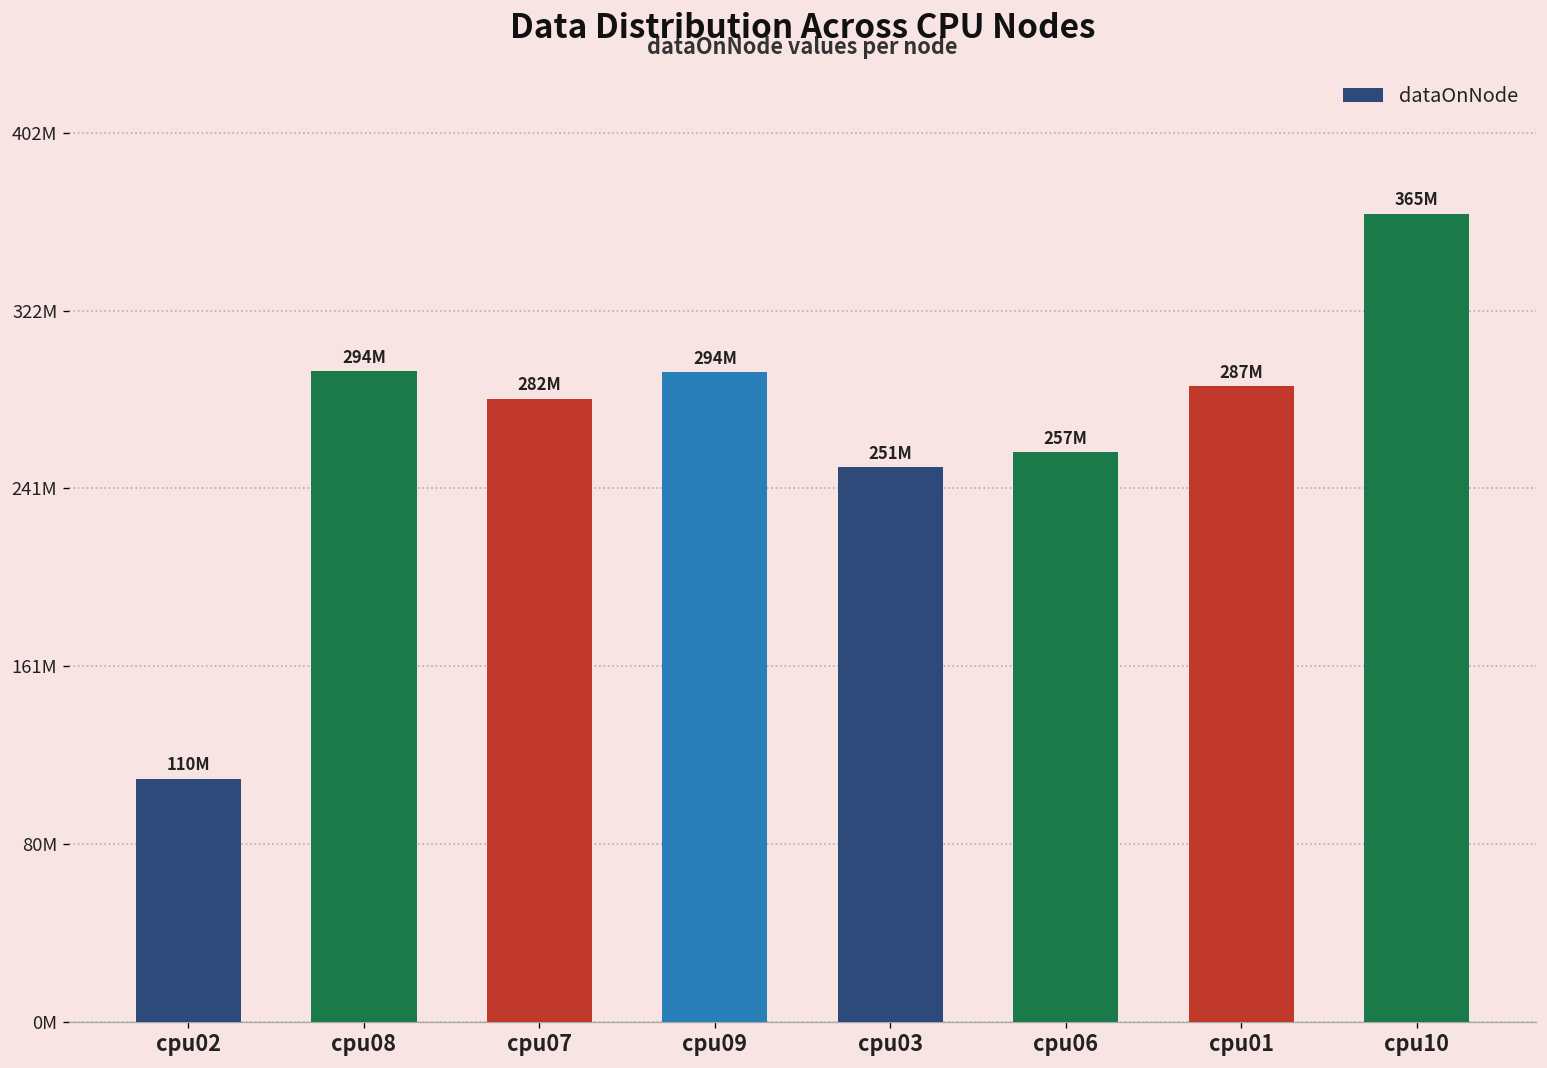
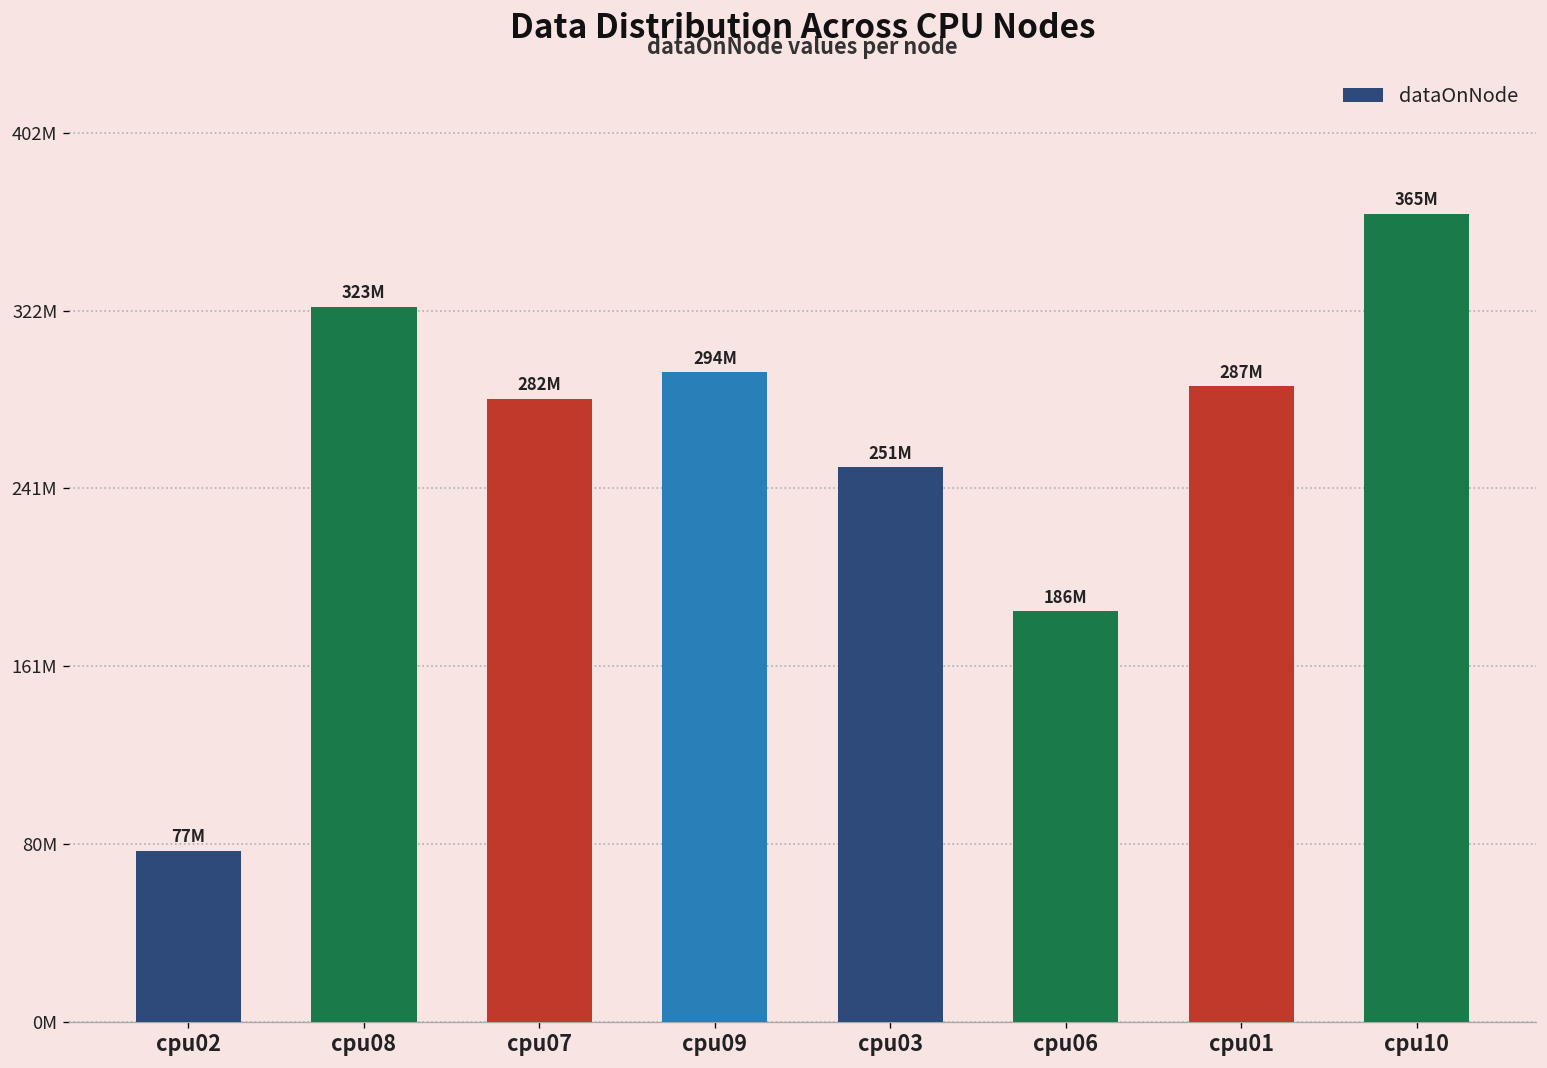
  {
-   "cpu02": "110M",
-   "cpu08": "294M",
+   "cpu02": "77M",
+   "cpu08": "323M",
    "cpu07": "282M",
    "cpu09": "294M",
    "cpu03": "251M",
-   "cpu06": "257M",
+   "cpu06": "186M",
    "cpu01": "287M",
    "cpu10": "365M"
  }
